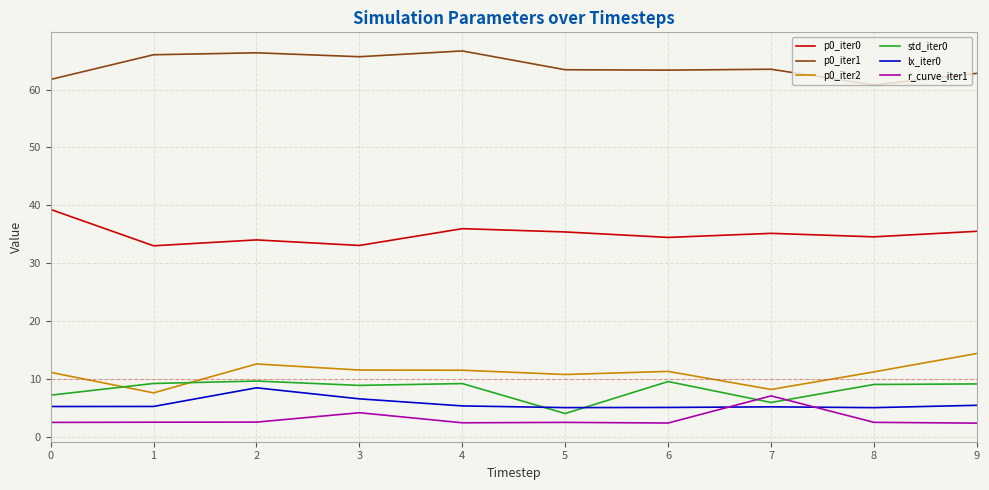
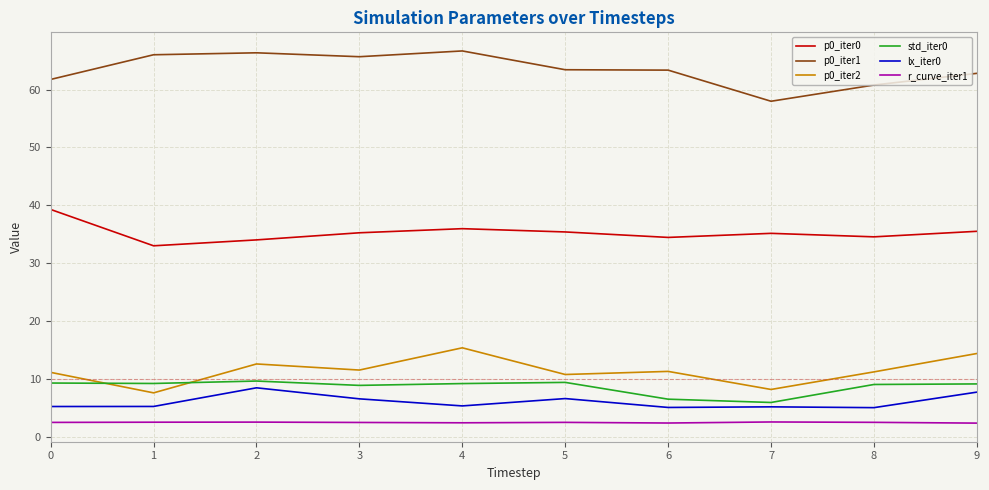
  {
    "p0_iter0": {
      "0": 39,
      "1": 33,
      "2": 34,
-     "3": 33,
+     "3": 35,
      "4": 36,
      "5": 35,
      "6": 34,
      "7": 35,
      "8": 35,
      "9": 35
    },
    "p0_iter1": {
      "0": 62,
      "1": 66,
      "2": 66,
      "3": 66,
      "4": 67,
      "5": 63,
      "6": 63,
-     "7": 64,
+     "7": 58,
      "8": 61,
      "9": 63
    },
    "p0_iter2": {
      "0": 11,
      "1": 8,
      "2": 13,
      "3": 11,
-     "4": 11,
+     "4": 15,
      "5": 11,
      "6": 11,
      "7": 8,
      "8": 11,
      "9": 14
    },
    "std_iter0": {
-     "0": 7,
+     "0": 9,
      "1": 9,
      "2": 10,
      "3": 9,
      "4": 9,
-     "5": 4,
-     "6": 10,
+     "5": 9,
+     "6": 6,
      "7": 6,
      "8": 9,
      "9": 9
    },
    "lx_iter0": {
      "0": 5,
      "1": 5,
      "2": 8,
      "3": 7,
      "4": 5,
-     "5": 5,
+     "5": 7,
      "6": 5,
      "7": 5,
      "8": 5,
-     "9": 5
+     "9": 8
    },
    "r_curve_iter1": {
      "0": 2,
      "1": 2,
      "2": 2,
-     "3": 4,
+     "3": 2,
      "4": 2,
      "5": 2,
      "6": 2,
-     "7": 7,
+     "7": 3,
      "8": 2,
      "9": 2
    }
  }
